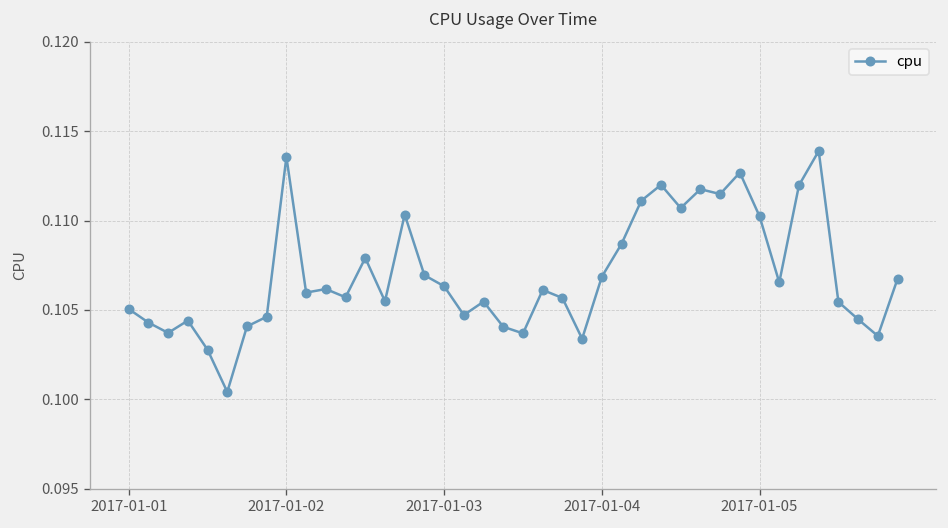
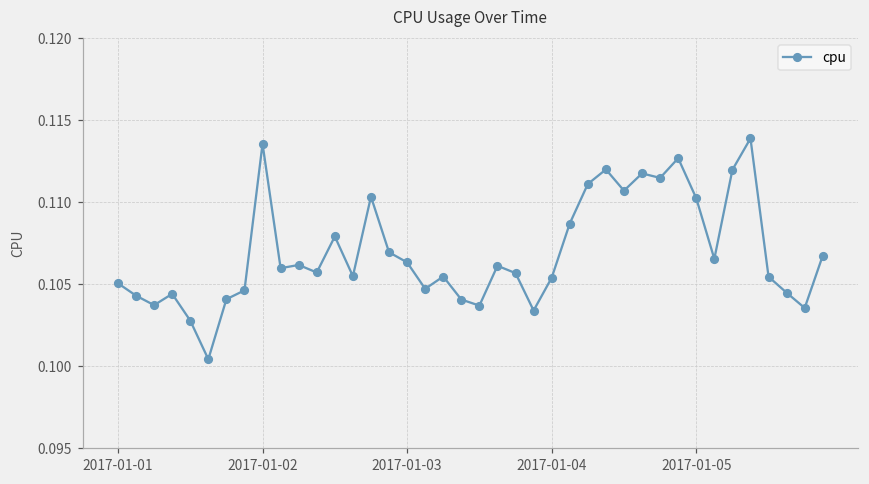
  {
    "2017-01-01": 0.1051,
    "2017-01-02": 0.1136,
    "2017-01-03": 0.1063,
-   "2017-01-04": 0.1069,
+   "2017-01-04": 0.1054,
    "2017-01-05": 0.1102
  }
